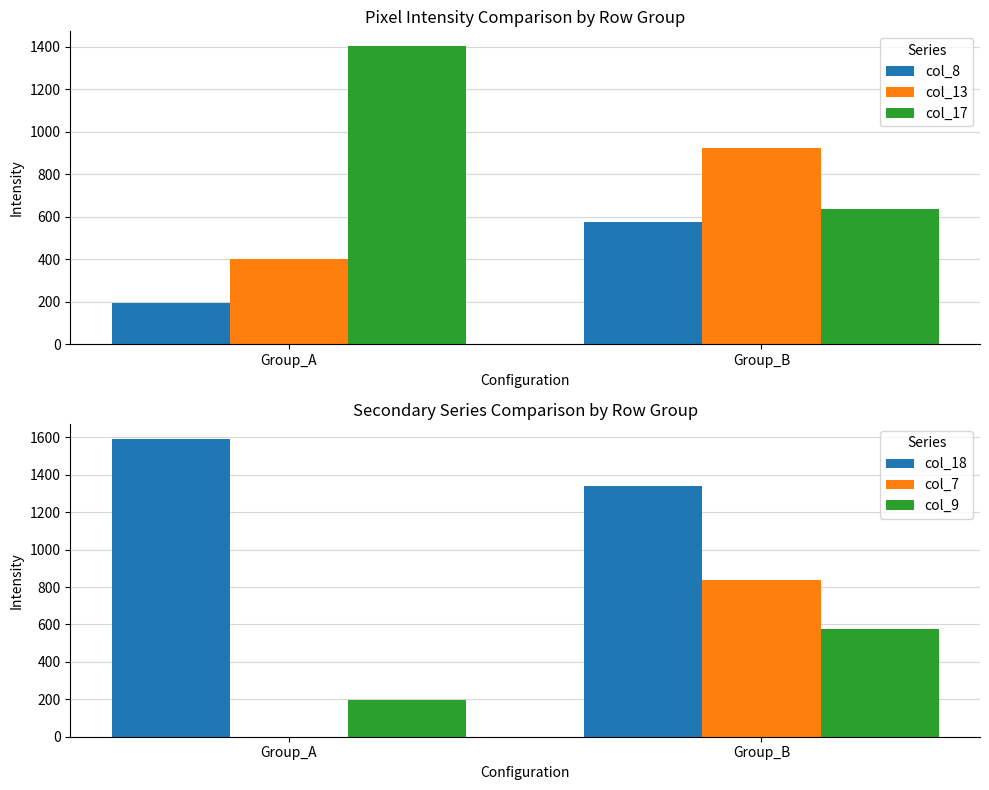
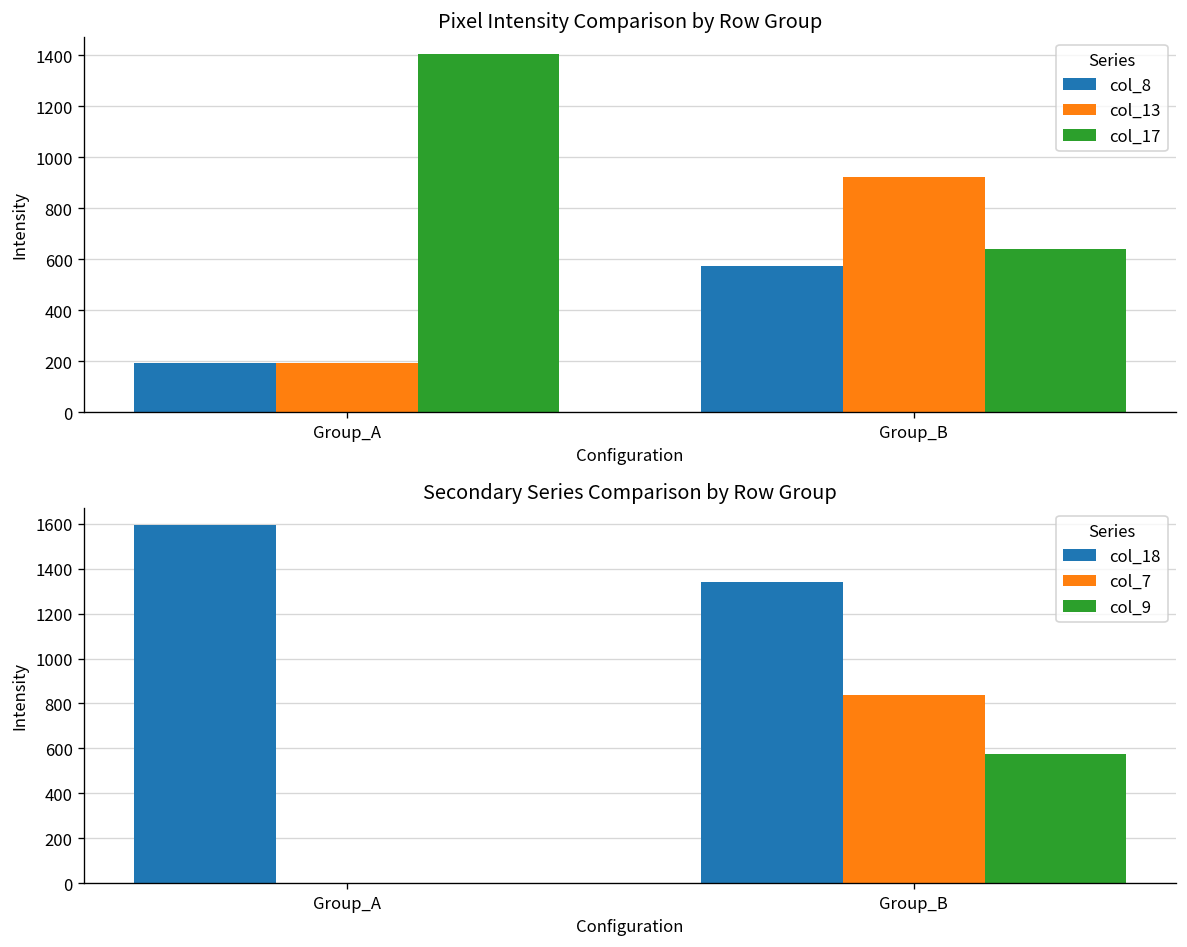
  {
    "Pixel Intensity Comparison by Row Group": {
      "col_8": {
        "Group_A": 190,
        "Group_B": 580
      },
      "col_13": {
-       "Group_A": 400,
+       "Group_A": 190,
        "Group_B": 920
      },
      "col_17": {
        "Group_A": 1400,
        "Group_B": 640
      }
    },
    "Secondary Series Comparison by Row Group": {
      "col_18": {
        "Group_A": 1590,
        "Group_B": 1340
      },
      "col_7": {
        "Group_A": 0,
        "Group_B": 840
      },
      "col_9": {
-       "Group_A": 200,
+       "Group_A": 0,
        "Group_B": 570
      }
    }
  }
